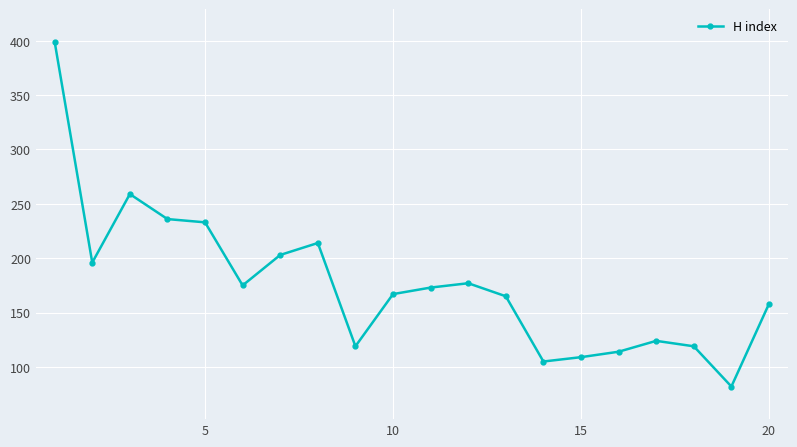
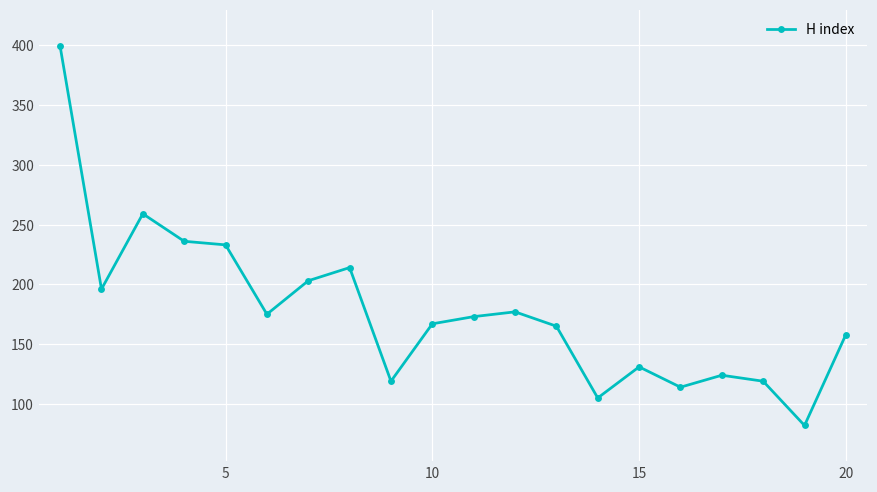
  {
    "5": 233,
    "10": 167,
-   "15": 109,
+   "15": 131,
    "20": 158
  }
